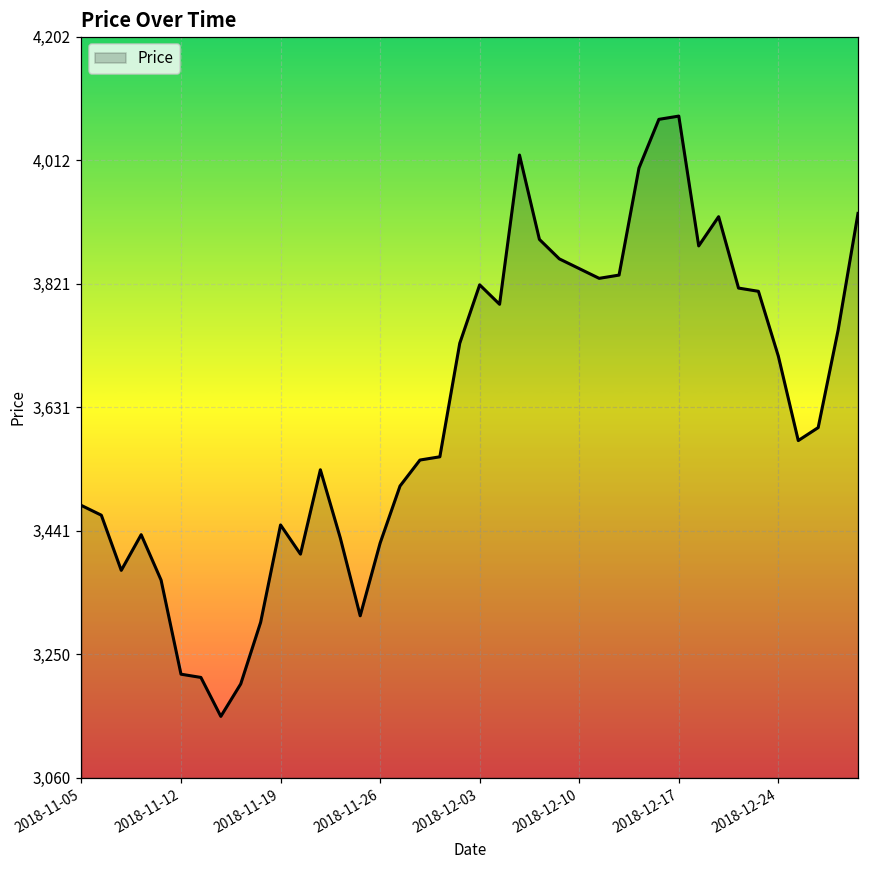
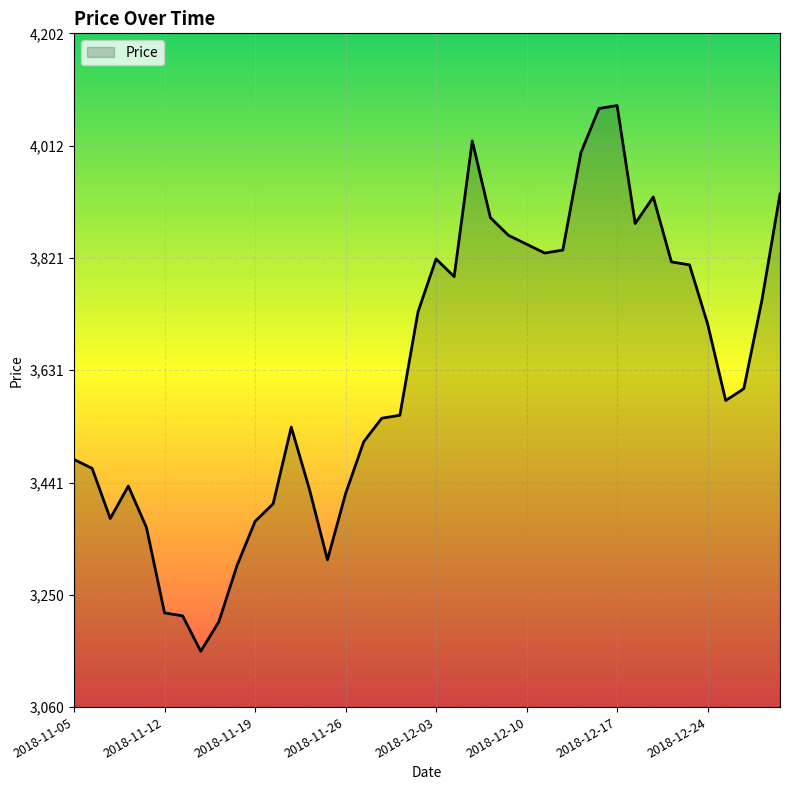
  {
    "2018-11-05": "3,480",
    "2018-11-12": "3,220",
-   "2018-11-19": "3,450",
+   "2018-11-19": "3,380",
    "2018-11-26": "3,420",
    "2018-12-03": "3,820",
    "2018-12-10": "3,850",
    "2018-12-17": "4,080",
    "2018-12-24": "3,710"
  }
